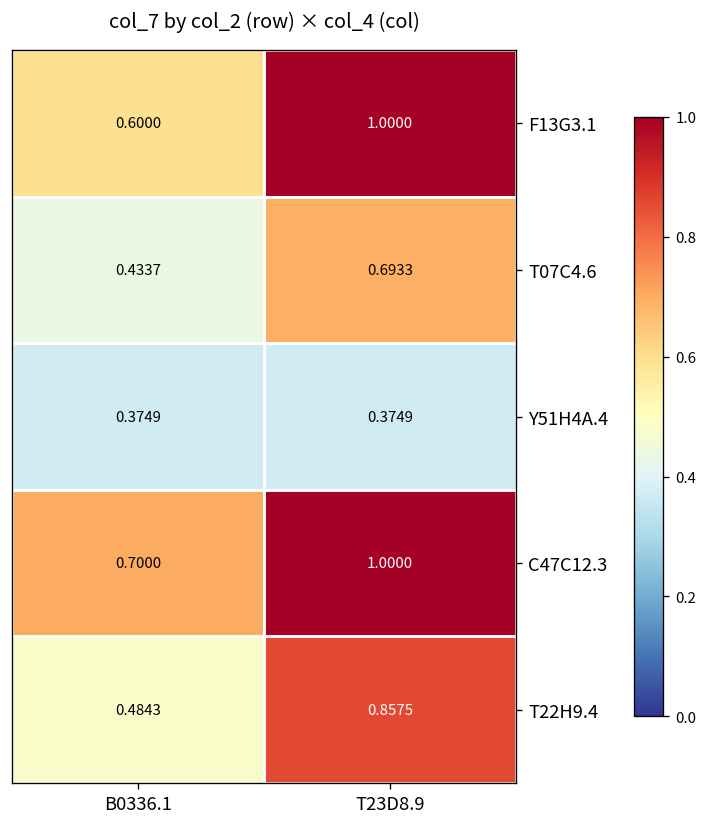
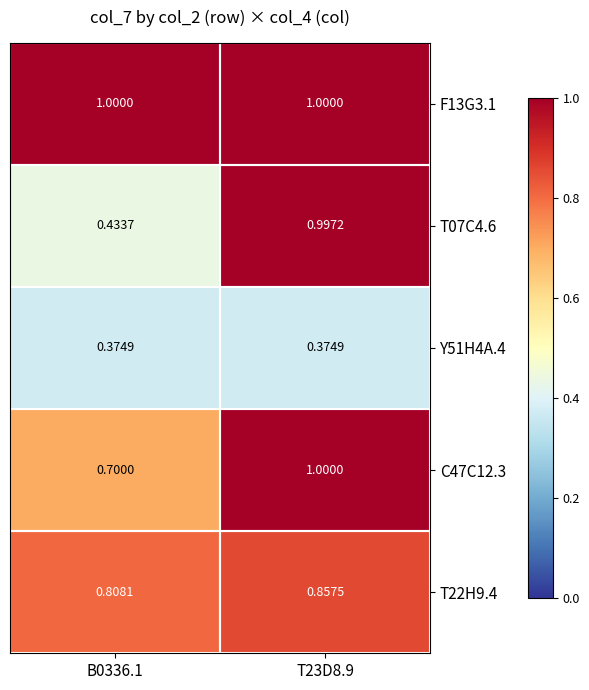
  {
    "F13G3.1": {
-     "B0336.1": 0.6000,
+     "B0336.1": 1.0000,
      "T23D8.9": 1.0000
    },
    "T07C4.6": {
      "B0336.1": 0.4337,
-     "T23D8.9": 0.6933
+     "T23D8.9": 0.9972
    },
    "Y51H4A.4": {
      "B0336.1": 0.3749,
      "T23D8.9": 0.3749
    },
    "C47C12.3": {
      "B0336.1": 0.7000,
      "T23D8.9": 1.0000
    },
    "T22H9.4": {
-     "B0336.1": 0.4843,
+     "B0336.1": 0.8081,
      "T23D8.9": 0.8575
    }
  }
